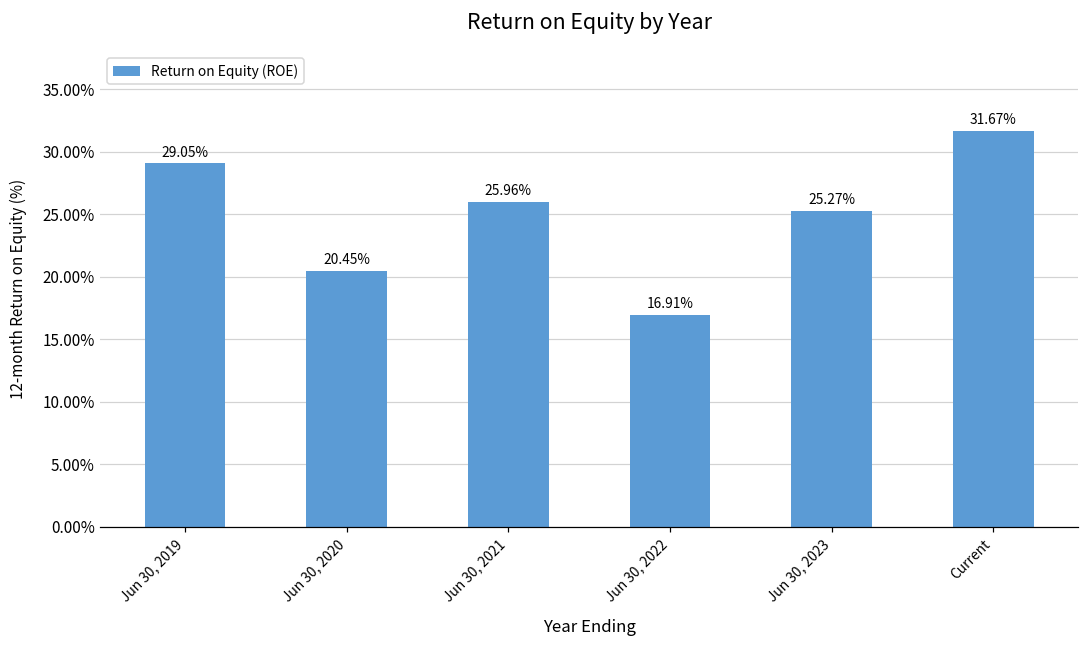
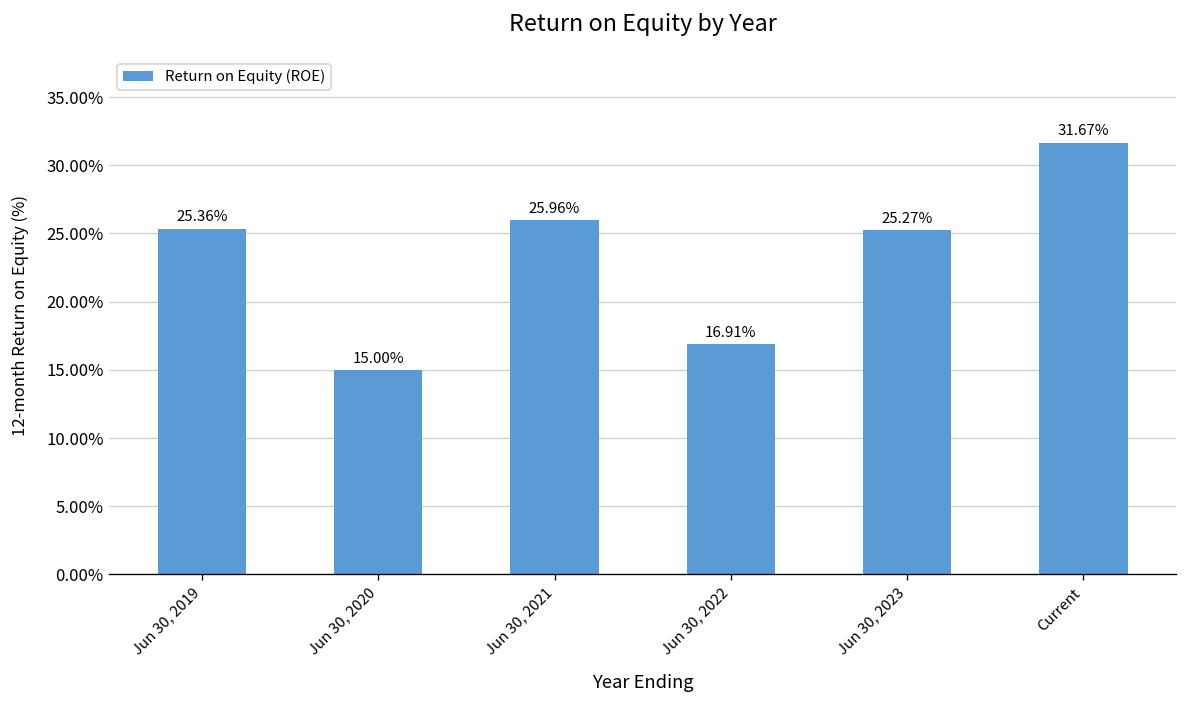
  {
-   "Jun 30, 2019": "29.05%",
-   "Jun 30, 2020": "20.45%",
+   "Jun 30, 2019": "25.36%",
+   "Jun 30, 2020": "15.00%",
    "Jun 30, 2021": "25.96%",
    "Jun 30, 2022": "16.91%",
    "Jun 30, 2023": "25.27%",
    "Current": "31.67%"
  }
